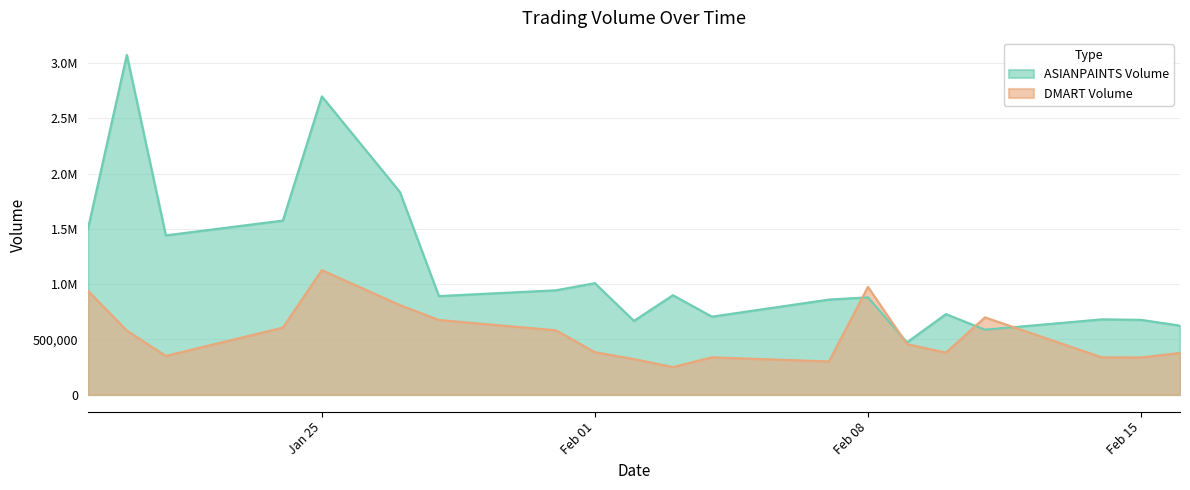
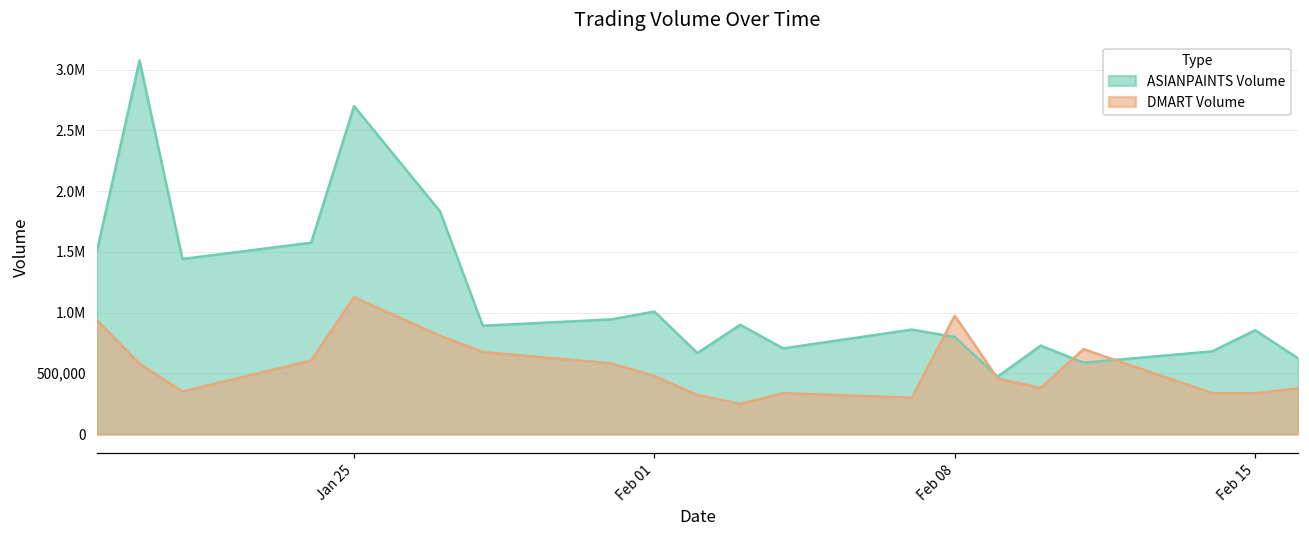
  {
    "ASIANPAINTS Volume": {
      "Jan 25": "2,700,000",
      "Feb 01": "1,010,000",
-     "Feb 08": "880,000",
-     "Feb 15": "680,000"
+     "Feb 08": "800,000",
+     "Feb 15": "860,000"
    },
    "DMART Volume": {
      "Jan 25": "1,130,000",
-     "Feb 01": "380,000",
+     "Feb 01": "480,000",
      "Feb 08": "980,000",
      "Feb 15": "340,000"
    }
  }
